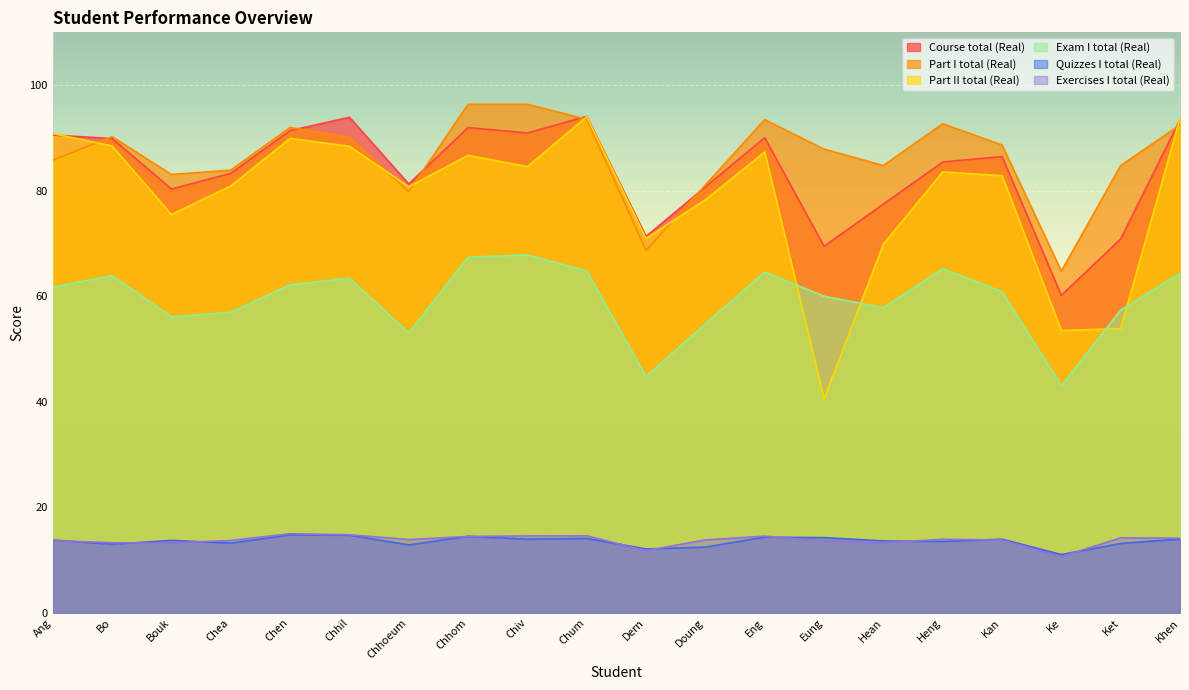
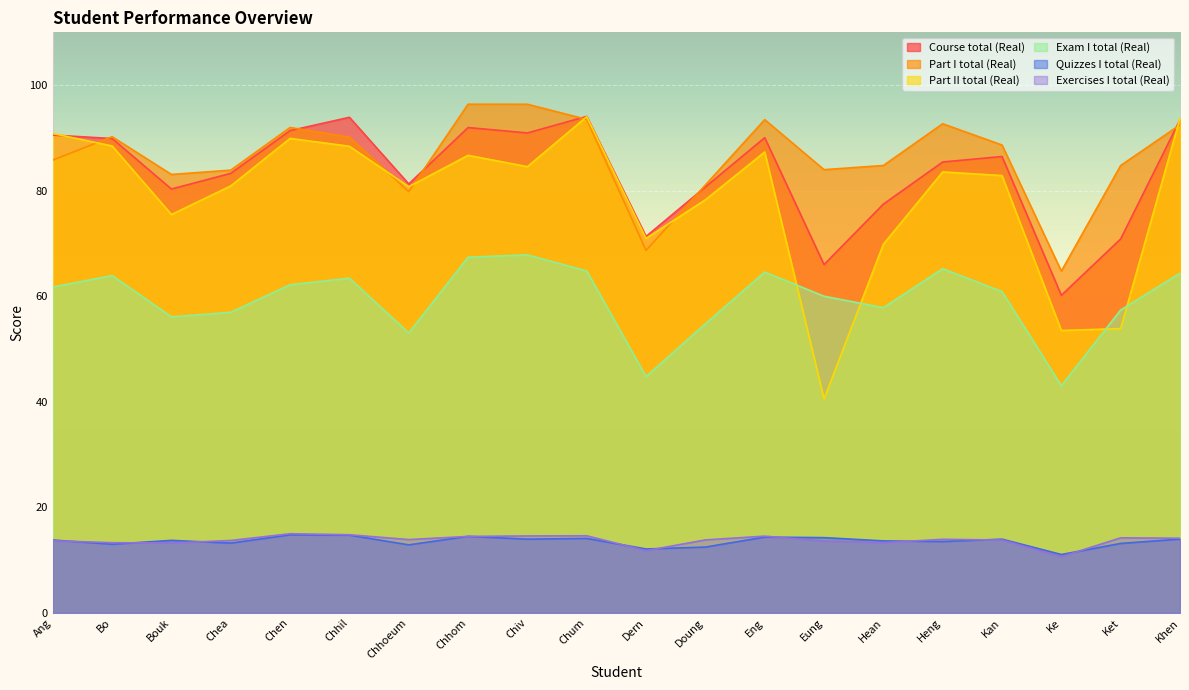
  {
    "Course total (Real)": {
      "Bouk": 80,
      "Chea": 83,
      "Chen": 91,
      "Chhil": 94,
      "Chhoeum": 81,
      "Chhom": 92,
      "Chiv": 91,
      "Eng": 90,
-     "Eung": 69,
+     "Eung": 66,
      "Hean": 77,
      "Heng": 85,
      "Kan": 86,
      "Ke": 60,
      "Ket": 71
    },
    "Part I total (Real)": {
      "Ang": 86,
      "Bouk": 83,
      "Chea": 84,
      "Chen": 92,
      "Chhil": 90,
      "Chhoeum": 80,
      "Chhom": 96,
      "Chiv": 96,
      "Chum": 94,
      "Dern": 69,
      "Eng": 93,
-     "Eung": 88,
+     "Eung": 84,
      "Hean": 85,
      "Heng": 93,
      "Kan": 89,
      "Ke": 65,
      "Ket": 85,
      "Khen": 92
    },
    "Part II total (Real)": {
      "Bo": 88,
      "Bouk": 75,
      "Chea": 81,
      "Chen": 90,
      "Chhil": 88,
      "Chhoeum": 81,
      "Chhom": 87,
      "Chiv": 85,
      "Doung": 78,
      "Eng": 87,
      "Eung": 41,
      "Hean": 70,
      "Heng": 84,
      "Kan": 83,
      "Ke": 54,
      "Ket": 54
    },
    "Exam I total (Real)": {
      "Ang": 62,
      "Bo": 64,
      "Bouk": 56,
      "Chea": 57,
      "Chen": 62,
      "Chhil": 63,
      "Chhoeum": 53,
      "Chhom": 67,
      "Chiv": 68,
      "Chum": 65,
      "Dern": 45,
      "Doung": 55,
      "Eng": 65,
      "Eung": 60,
      "Hean": 58,
      "Heng": 65,
      "Kan": 61,
      "Ke": 43,
      "Ket": 57,
      "Khen": 64
    },
    "Quizzes I total (Real)": {
      "Bouk": 14,
      "Chea": 13,
      "Chhoeum": 13,
      "Chiv": 14,
      "Chum": 14,
      "Doung": 12,
      "Eung": 14,
      "Ket": 13
    },
    "Exercises I total (Real)": {
      "Bouk": 13,
      "Chea": 14,
      "Chhoeum": 14,
      "Chiv": 15,
      "Chum": 15,
      "Doung": 14,
      "Eung": 14,
      "Ket": 14
    }
  }
